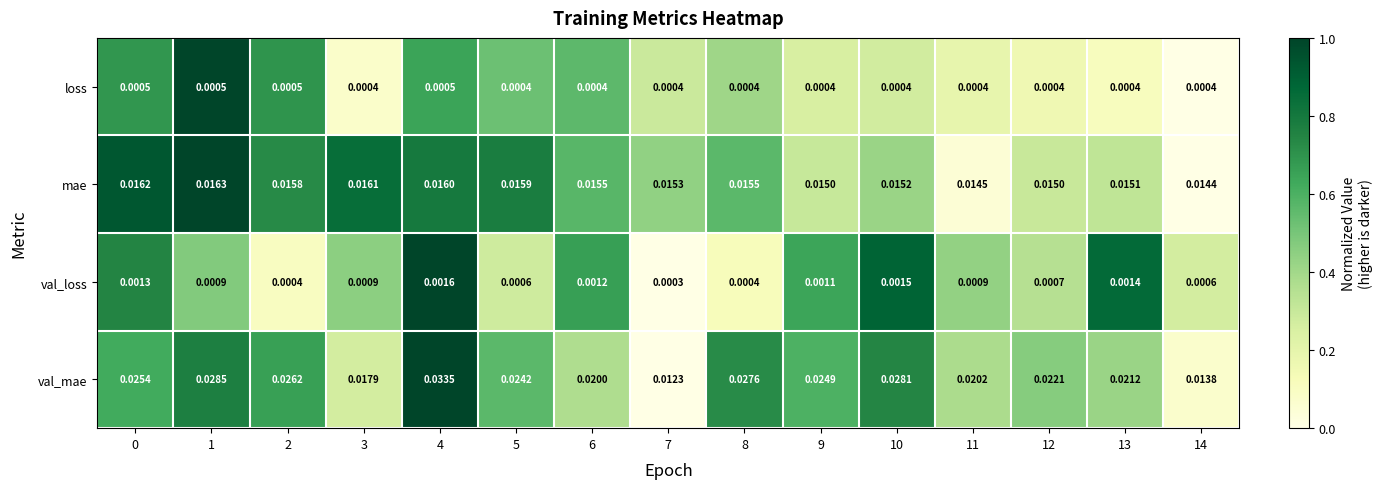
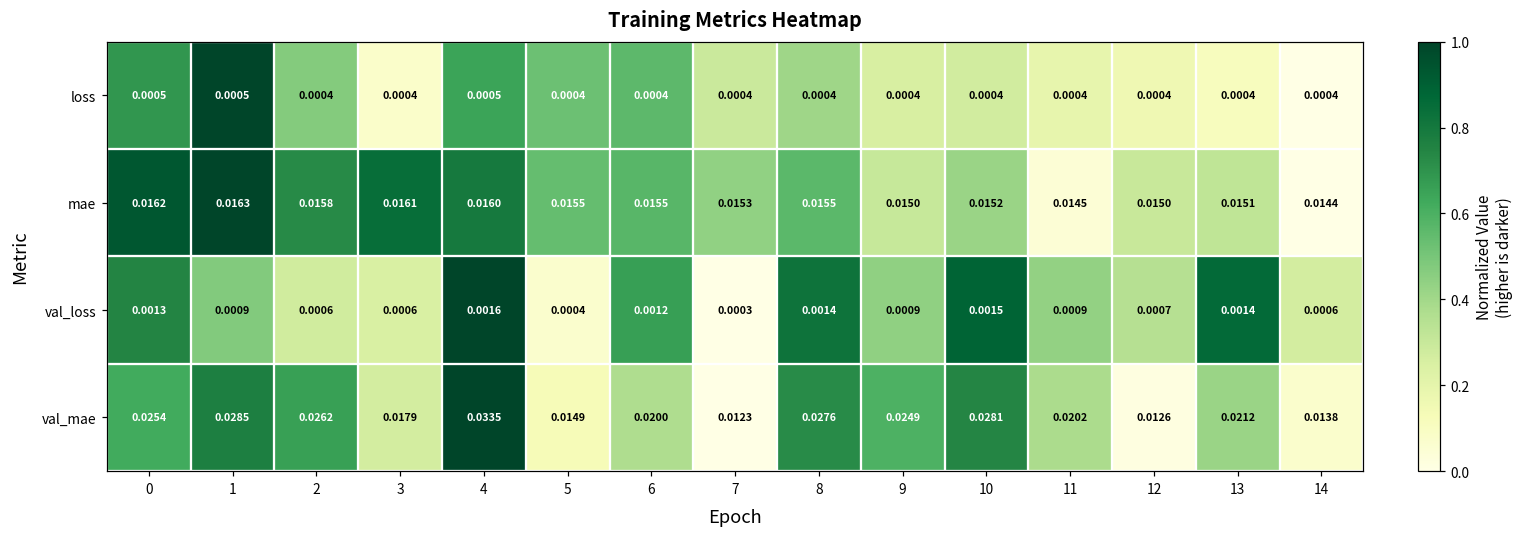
  {
    "loss": {
      "0": 0.0005,
      "1": 0.0005,
-     "2": 0.0005,
+     "2": 0.0004,
      "3": 0.0004,
      "4": 0.0005,
      "5": 0.0004,
      "6": 0.0004,
      "7": 0.0004,
      "8": 0.0004,
      "9": 0.0004,
      "10": 0.0004,
      "11": 0.0004,
      "12": 0.0004,
      "13": 0.0004,
      "14": 0.0004
    },
    "mae": {
      "0": 0.0162,
      "1": 0.0163,
      "2": 0.0158,
      "3": 0.0161,
      "4": 0.0160,
-     "5": 0.0159,
+     "5": 0.0155,
      "6": 0.0155,
      "7": 0.0153,
      "8": 0.0155,
      "9": 0.0150,
      "10": 0.0152,
      "11": 0.0145,
      "12": 0.0150,
      "13": 0.0151,
      "14": 0.0144
    },
    "val_loss": {
      "0": 0.0013,
      "1": 0.0009,
-     "2": 0.0004,
-     "3": 0.0009,
+     "2": 0.0006,
+     "3": 0.0006,
      "4": 0.0016,
-     "5": 0.0006,
+     "5": 0.0004,
      "6": 0.0012,
      "7": 0.0003,
-     "8": 0.0004,
-     "9": 0.0011,
+     "8": 0.0014,
+     "9": 0.0009,
      "10": 0.0015,
      "11": 0.0009,
      "12": 0.0007,
      "13": 0.0014,
      "14": 0.0006
    },
    "val_mae": {
      "0": 0.0254,
      "1": 0.0285,
      "2": 0.0262,
      "3": 0.0179,
      "4": 0.0335,
-     "5": 0.0242,
+     "5": 0.0149,
      "6": 0.0200,
      "7": 0.0123,
      "8": 0.0276,
      "9": 0.0249,
      "10": 0.0281,
      "11": 0.0202,
-     "12": 0.0221,
+     "12": 0.0126,
      "13": 0.0212,
      "14": 0.0138
    }
  }
